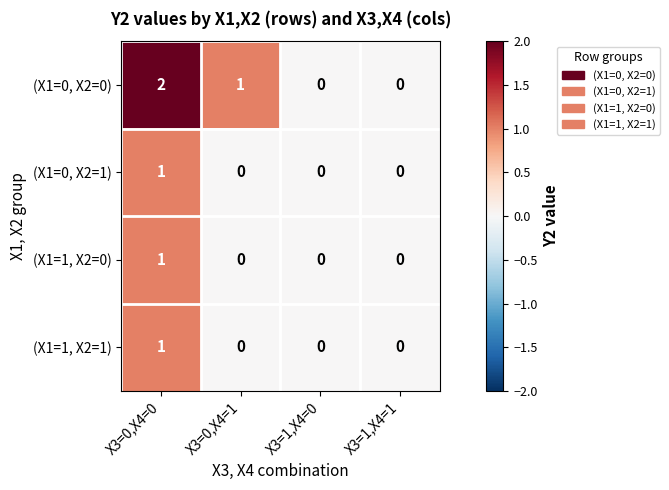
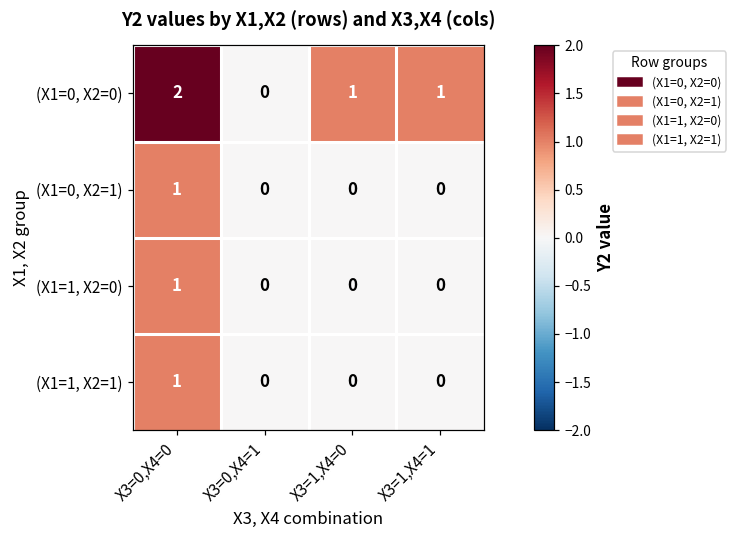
  {
    "(X1=0, X2=0)": {
      "X3=0,X4=0": 2,
-     "X3=0,X4=1": 1,
-     "X3=1,X4=0": 0,
-     "X3=1,X4=1": 0
+     "X3=0,X4=1": 0,
+     "X3=1,X4=0": 1,
+     "X3=1,X4=1": 1
    },
    "(X1=0, X2=1)": {
      "X3=0,X4=0": 1,
      "X3=0,X4=1": 0,
      "X3=1,X4=0": 0,
      "X3=1,X4=1": 0
    },
    "(X1=1, X2=0)": {
      "X3=0,X4=0": 1,
      "X3=0,X4=1": 0,
      "X3=1,X4=0": 0,
      "X3=1,X4=1": 0
    },
    "(X1=1, X2=1)": {
      "X3=0,X4=0": 1,
      "X3=0,X4=1": 0,
      "X3=1,X4=0": 0,
      "X3=1,X4=1": 0
    }
  }
